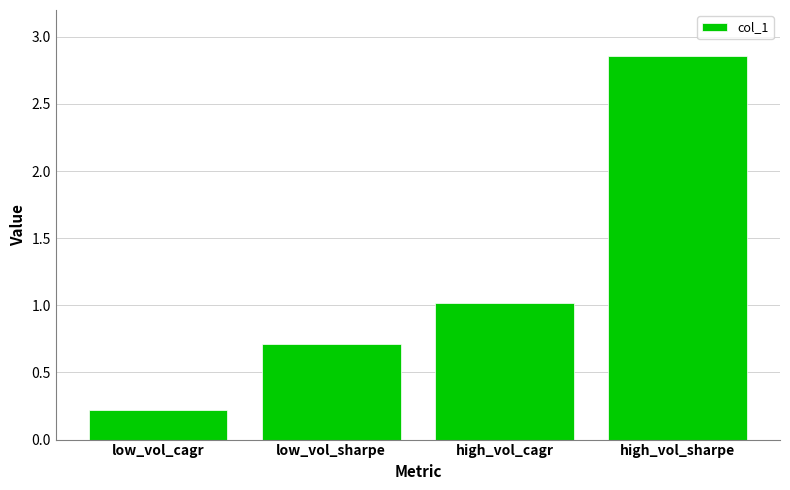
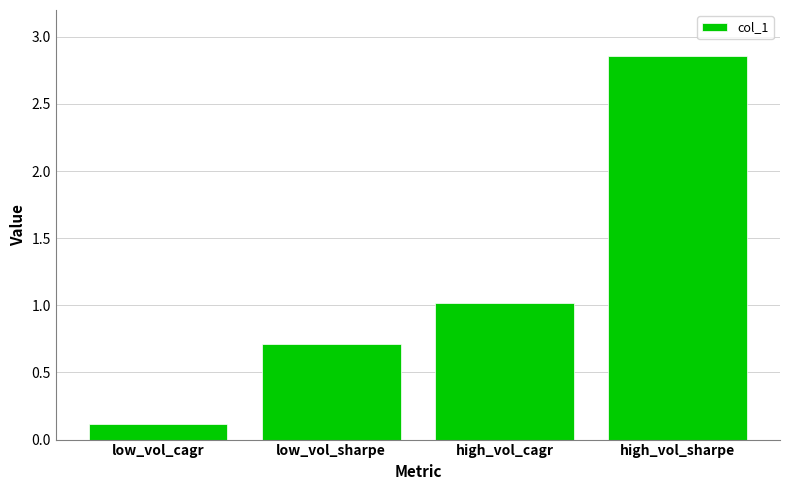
  {
-   "low_vol_cagr": 0.22,
+   "low_vol_cagr": 0.12,
    "low_vol_sharpe": 0.71,
    "high_vol_cagr": 1.02,
    "high_vol_sharpe": 2.86
  }
